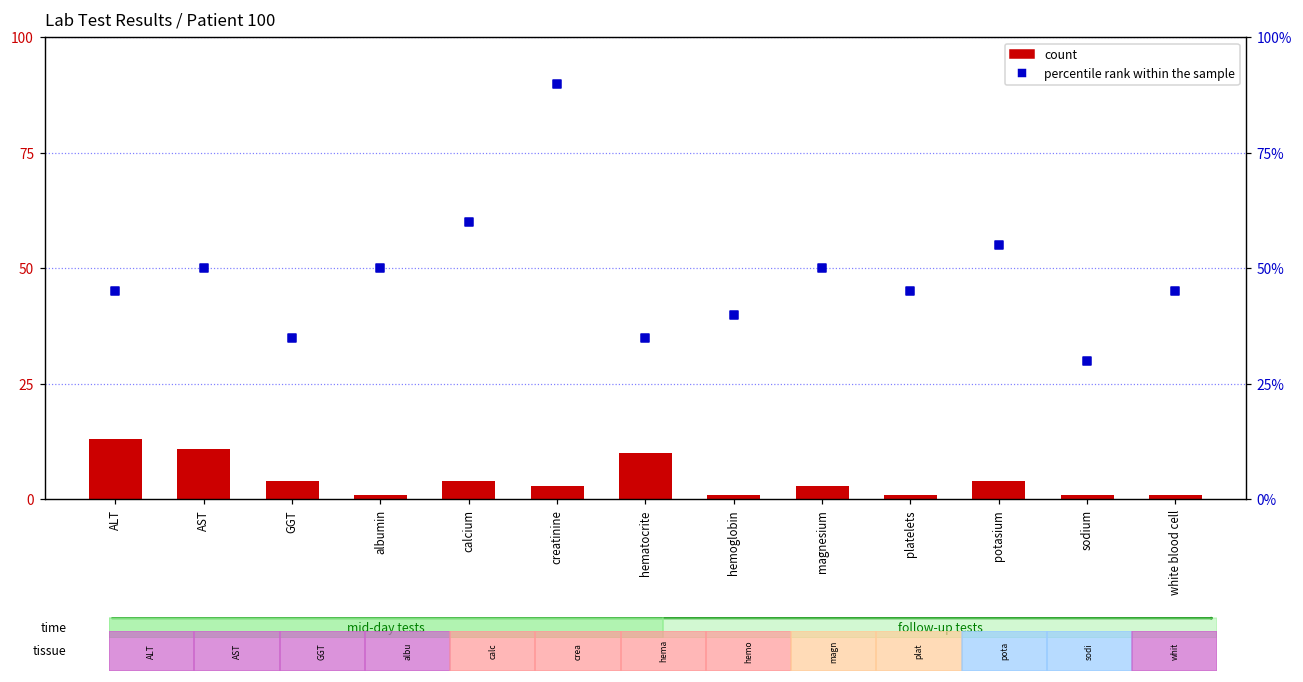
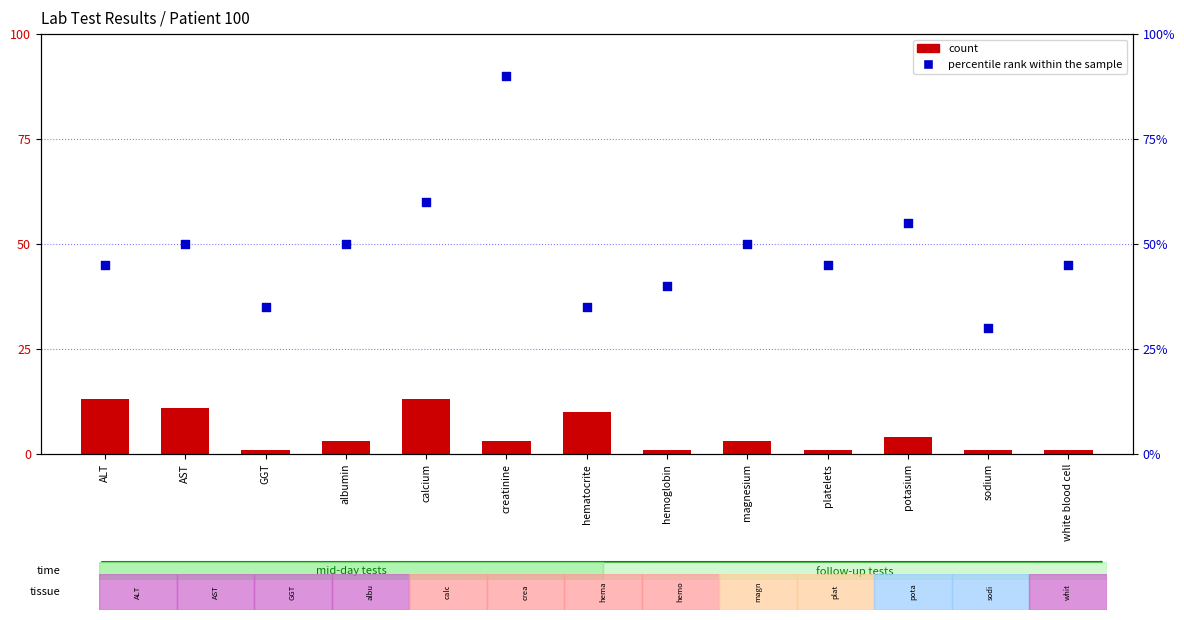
  {
    "count": {
      "ALT": 13,
      "AST": 11,
-     "GGT": 4,
-     "albumin": 1,
-     "calcium": 4,
+     "GGT": 1,
+     "albumin": 3,
+     "calcium": 13,
      "creatinine": 3,
      "hematocrite": 10,
      "hemoglobin": 1,
      "magnesium": 3,
      "platelets": 1,
      "potasium": 4,
      "sodium": 1,
      "white blood cell": 1
    }
  }
